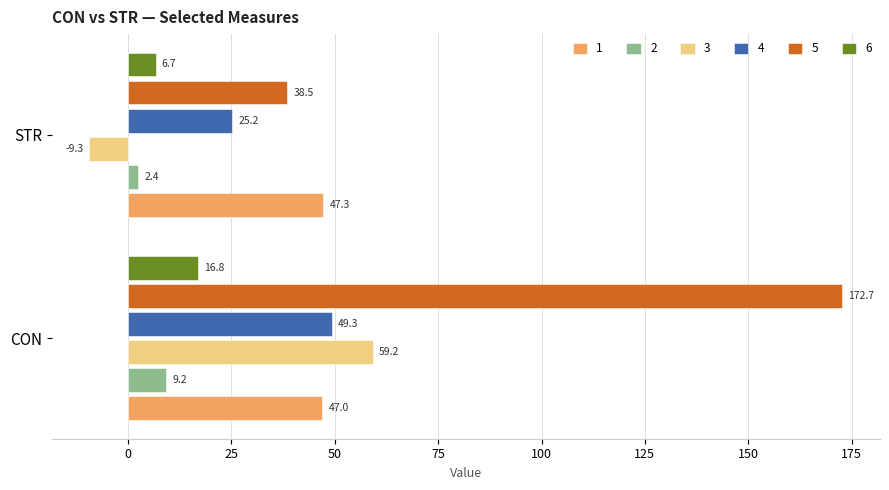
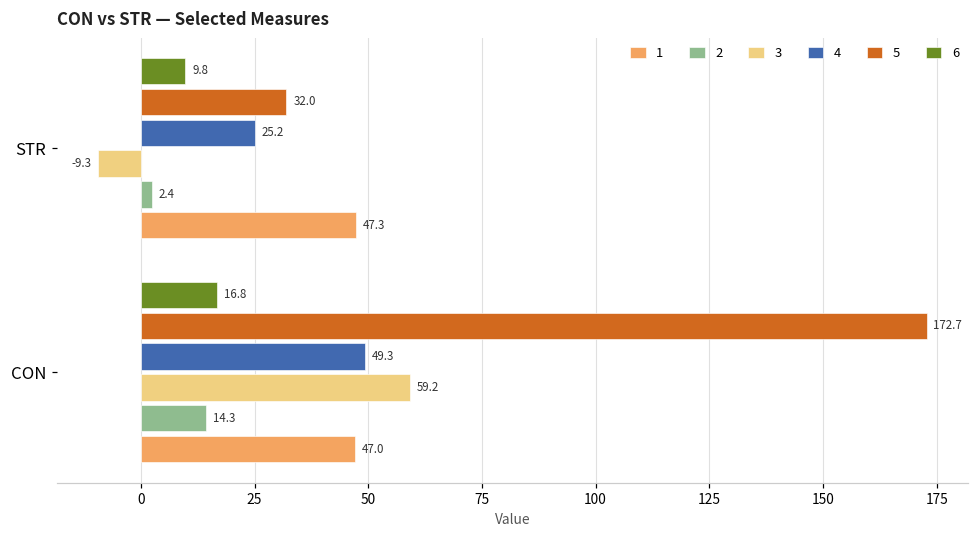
  {
    "2": {
      "STR": 2.4,
-     "CON": 9.2
+     "CON": 14.3
    },
    "4": {
      "STR": 25.2,
      "CON": 49.3
    },
    "5": {
-     "STR": 38.5,
+     "STR": 32.0,
      "CON": 172.7
    },
    "6": {
-     "STR": 6.7,
+     "STR": 9.8,
      "CON": 16.8
    }
  }
